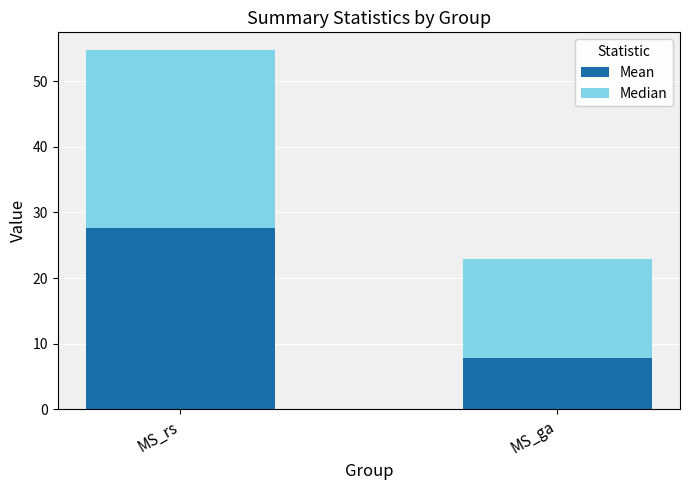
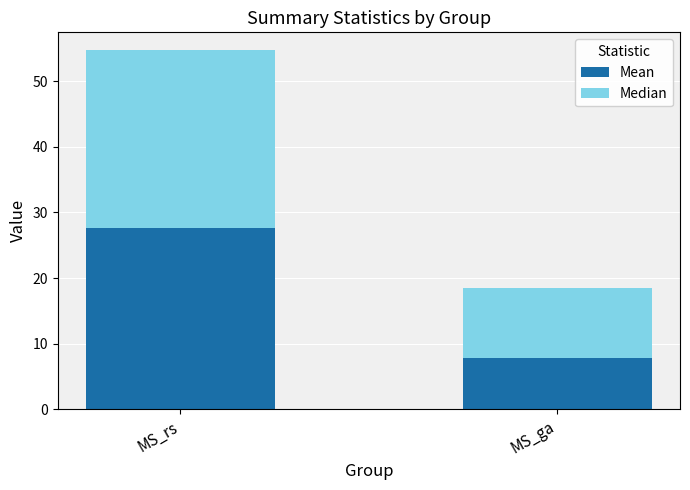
  {
    "Mean": {
      "MS_rs": 28,
      "MS_ga": 8
    },
    "Median": {
      "MS_rs": 27,
-     "MS_ga": 15
+     "MS_ga": 11
    }
  }
